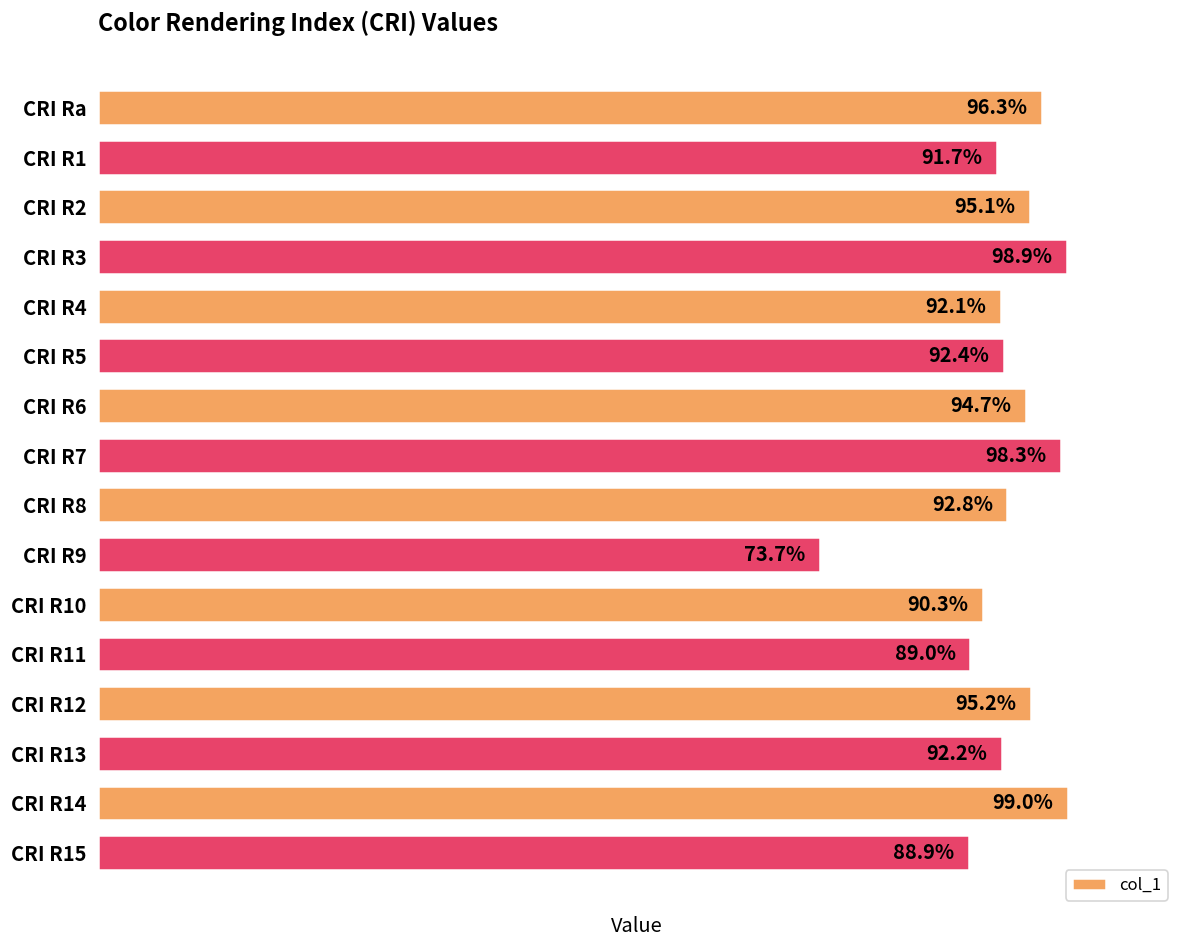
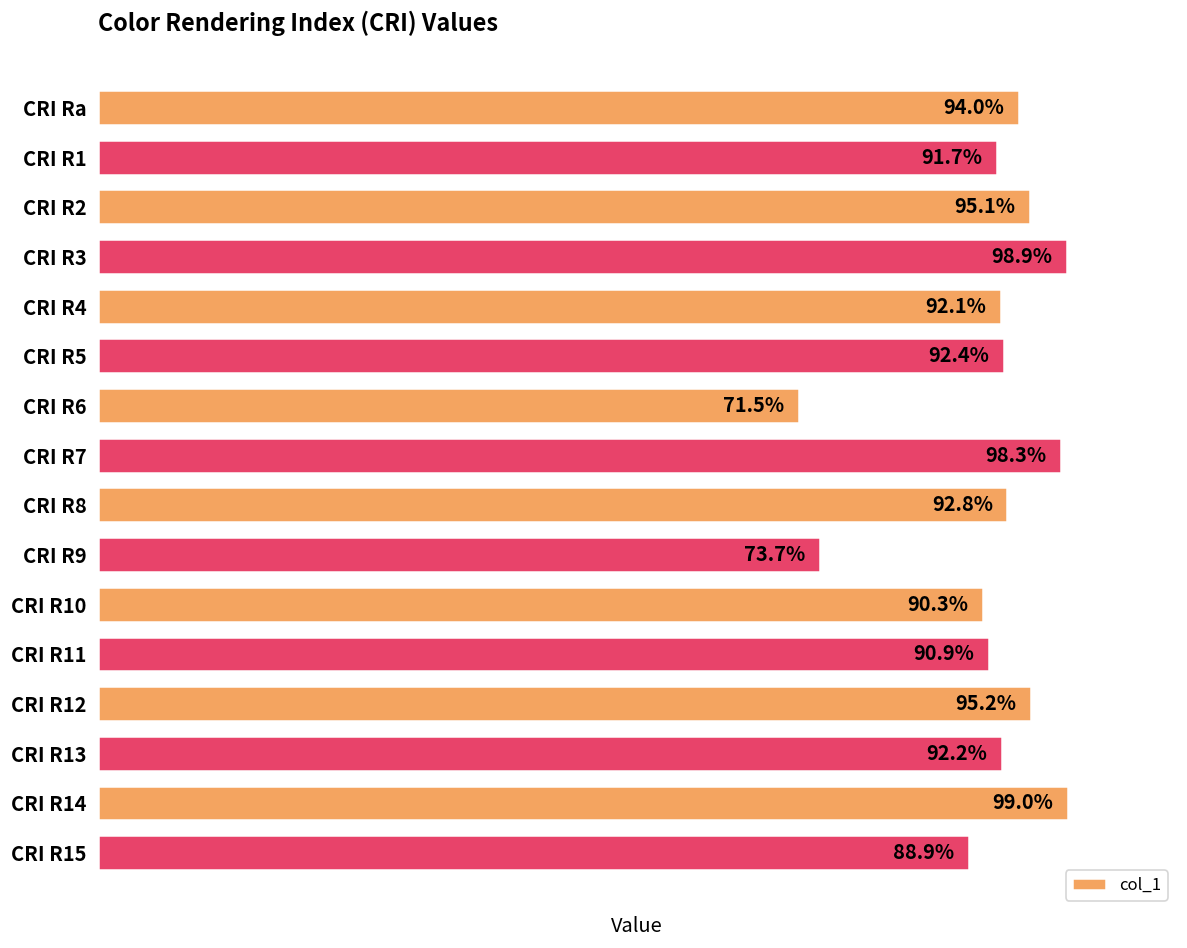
  {
-   "CRI Ra": "96.3%",
+   "CRI Ra": "94.0%",
    "CRI R1": "91.7%",
    "CRI R2": "95.1%",
    "CRI R3": "98.9%",
    "CRI R4": "92.1%",
    "CRI R5": "92.4%",
-   "CRI R6": "94.7%",
+   "CRI R6": "71.5%",
    "CRI R7": "98.3%",
    "CRI R8": "92.8%",
    "CRI R9": "73.7%",
    "CRI R10": "90.3%",
-   "CRI R11": "89.0%",
+   "CRI R11": "90.9%",
    "CRI R12": "95.2%",
    "CRI R13": "92.2%",
    "CRI R14": "99.0%",
    "CRI R15": "88.9%"
  }
